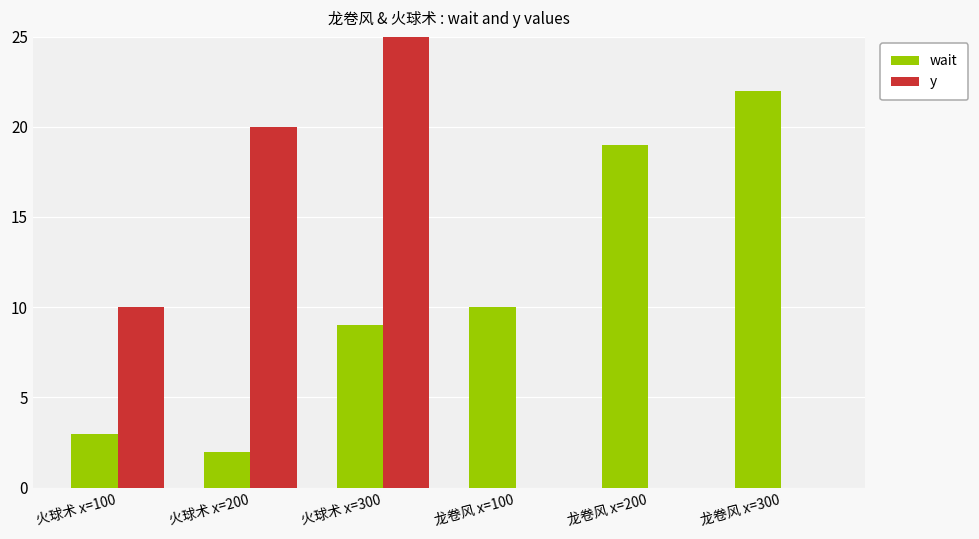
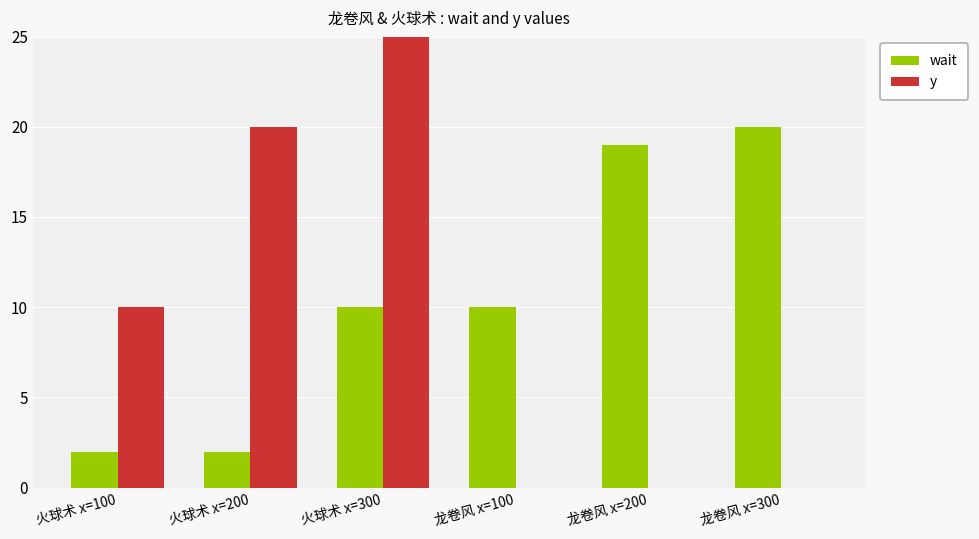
  {
    "wait": {
-     "火球术 x=100": 3,
+     "火球术 x=100": 2,
      "火球术 x=200": 2,
-     "火球术 x=300": 9,
+     "火球术 x=300": 10,
      "龙卷风 x=100": 10,
      "龙卷风 x=200": 19,
-     "龙卷风 x=300": 22
+     "龙卷风 x=300": 20
    },
    "y": {
      "火球术 x=100": 10,
      "火球术 x=200": 20,
      "龙卷风 x=100": 0,
      "龙卷风 x=200": 0,
      "龙卷风 x=300": 0
    }
  }
